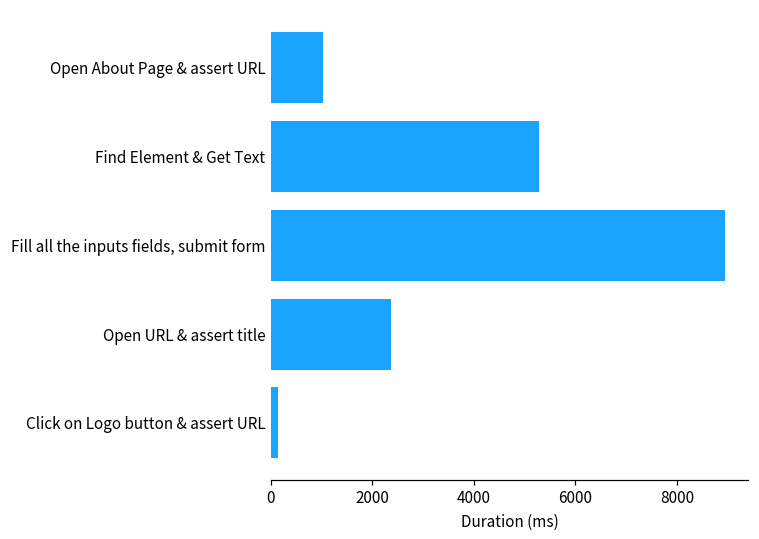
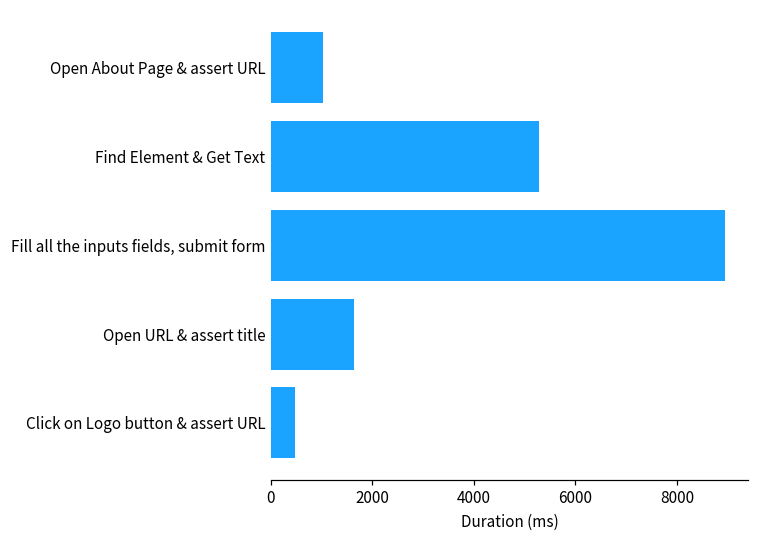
  {
    "Open About Page & assert URL": 1000,
    "Find Element & Get Text": 5300,
    "Fill all the inputs fields, submit form": 9000,
-   "Open URL & assert title": 2400,
-   "Click on Logo button & assert URL": 100
+   "Open URL & assert title": 1600,
+   "Click on Logo button & assert URL": 500
  }
